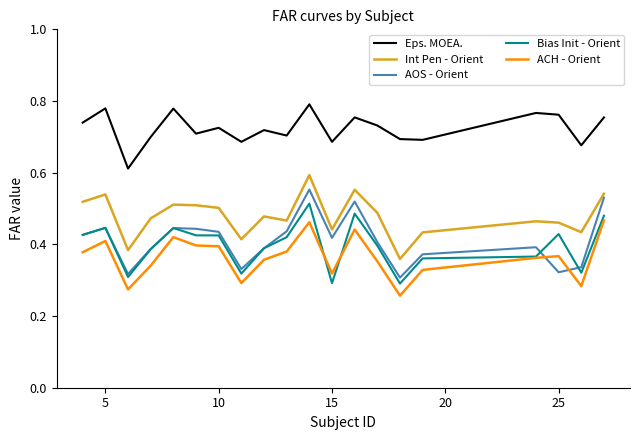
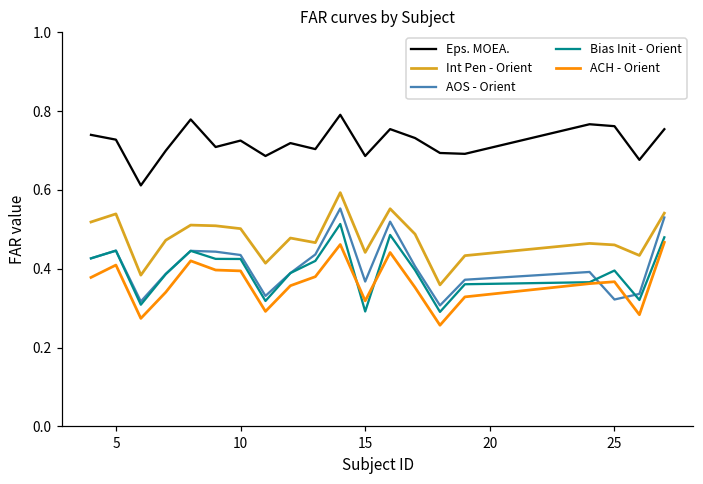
  {
    "Eps. MOEA.": {
-     "5": 0.78,
+     "5": 0.73,
      "10": 0.73,
      "15": 0.69,
      "25": 0.76
    },
    "AOS - Orient": {
      "10": 0.43,
-     "15": 0.42,
+     "15": 0.37,
      "25": 0.32
    },
    "Bias Init - Orient": {
      "10": 0.42,
      "15": 0.29,
-     "25": 0.43
+     "25": 0.40
    }
  }
